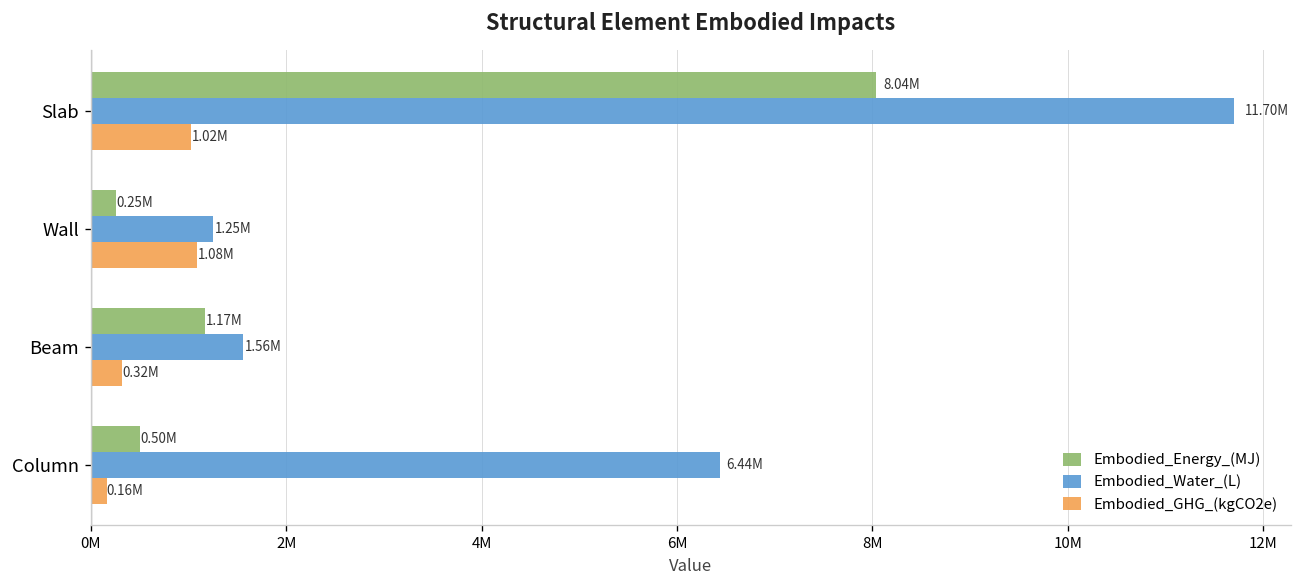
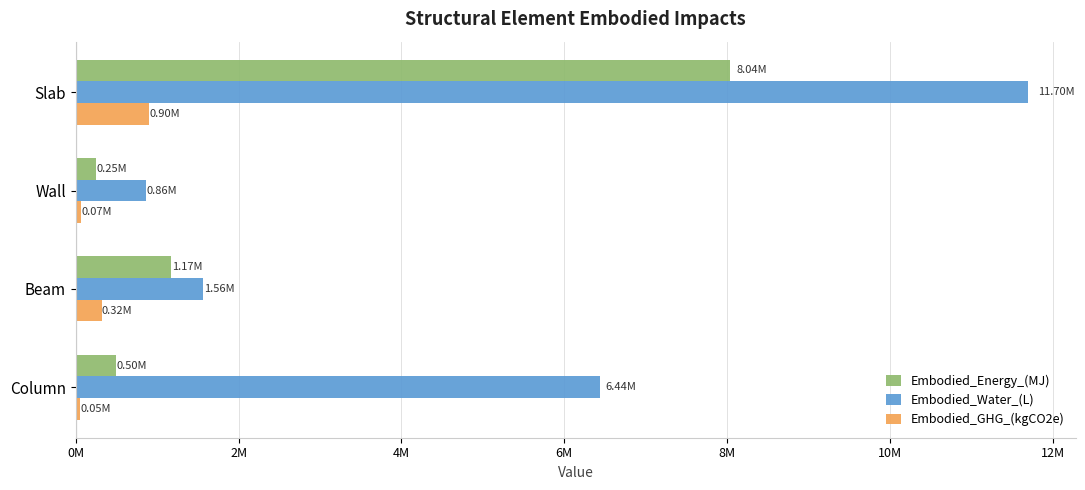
  {
    "Embodied_Energy_(MJ)": {
      "Slab": "8.04M",
      "Wall": "0.25M",
      "Beam": "1.17M",
      "Column": "0.50M"
    },
    "Embodied_Water_(L)": {
      "Slab": "11.70M",
-     "Wall": "1.25M",
+     "Wall": "0.86M",
      "Beam": "1.56M",
      "Column": "6.44M"
    },
    "Embodied_GHG_(kgCO2e)": {
-     "Slab": "1.02M",
-     "Wall": "1.08M",
+     "Slab": "0.90M",
+     "Wall": "0.07M",
      "Beam": "0.32M",
-     "Column": "0.16M"
+     "Column": "0.05M"
    }
  }
